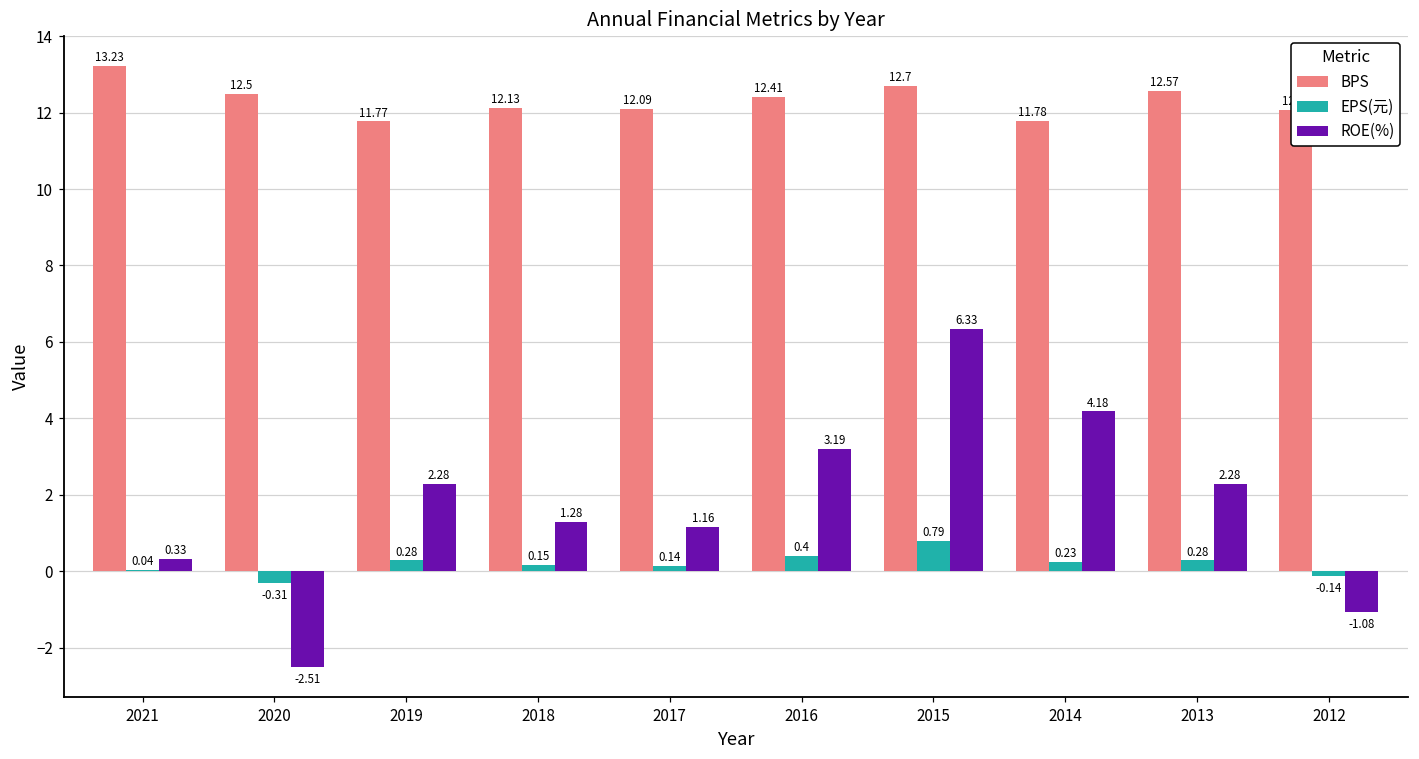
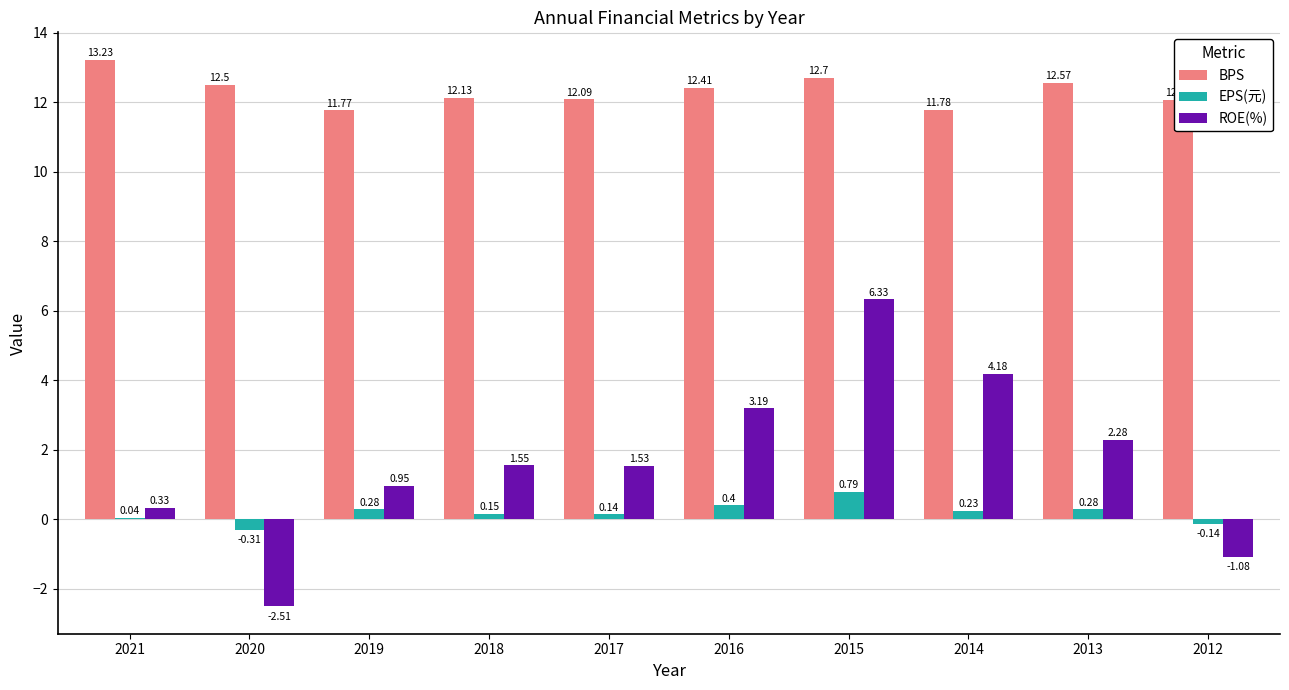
  {
    "BPS": {
      "2021": 13.23,
      "2020": 12.5,
      "2019": 11.77,
      "2018": 12.13,
      "2017": 12.09,
      "2016": 12.41,
      "2015": 12.7,
      "2014": 11.78,
      "2013": 12.57
    },
    "EPS(元)": {
      "2021": 0.04,
      "2020": -0.31,
      "2019": 0.28,
      "2018": 0.15,
      "2017": 0.14,
      "2016": 0.4,
      "2015": 0.79,
      "2014": 0.23,
      "2013": 0.28,
      "2012": -0.14
    },
    "ROE(%)": {
      "2021": 0.33,
      "2020": -2.51,
-     "2019": 2.28,
-     "2018": 1.28,
-     "2017": 1.16,
+     "2019": 0.95,
+     "2018": 1.55,
+     "2017": 1.53,
      "2016": 3.19,
      "2015": 6.33,
      "2014": 4.18,
      "2013": 2.28,
      "2012": -1.08
    }
  }
